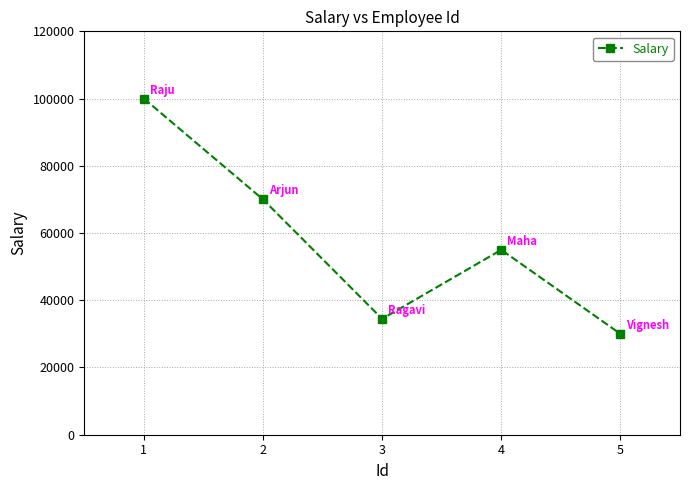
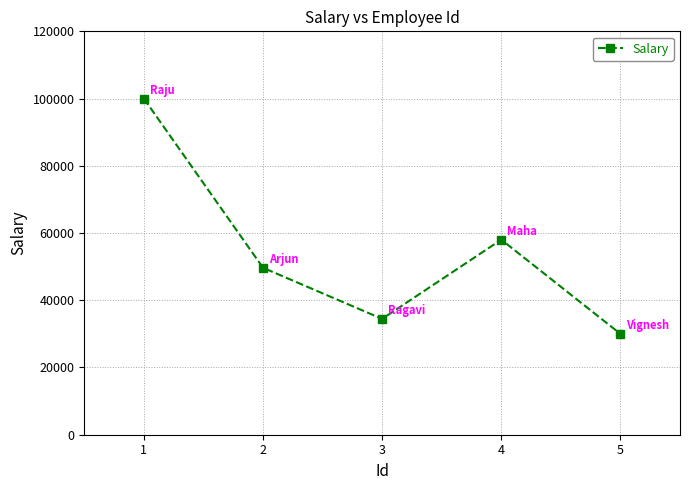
  {
    "1": 100000,
-   "2": 70000,
+   "2": 50000,
    "3": 34000,
-   "4": 55000,
+   "4": 58000,
    "5": 30000
  }
